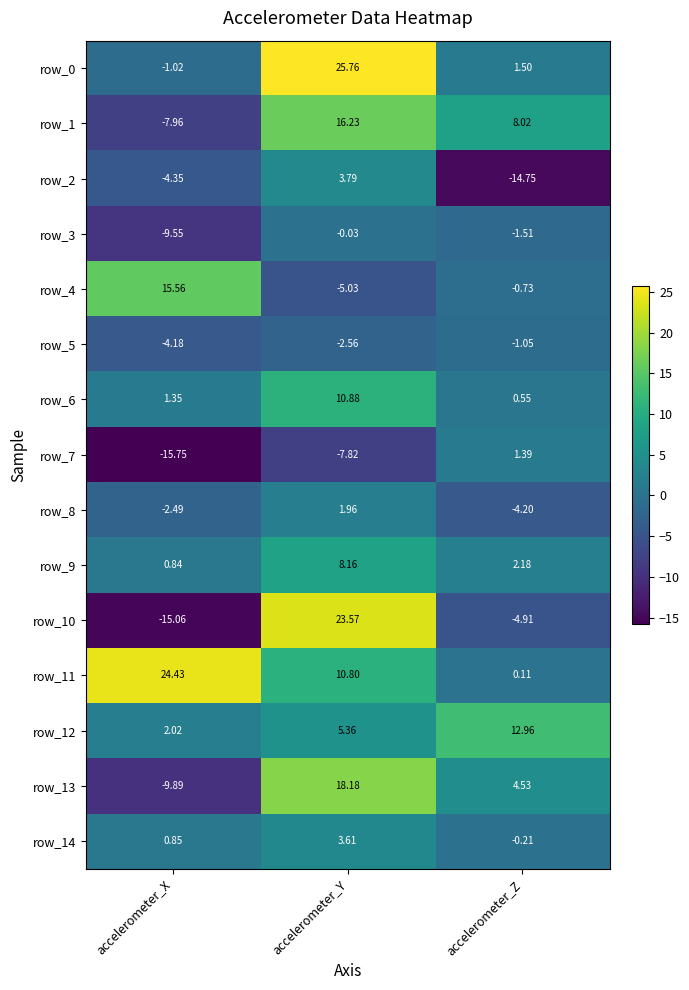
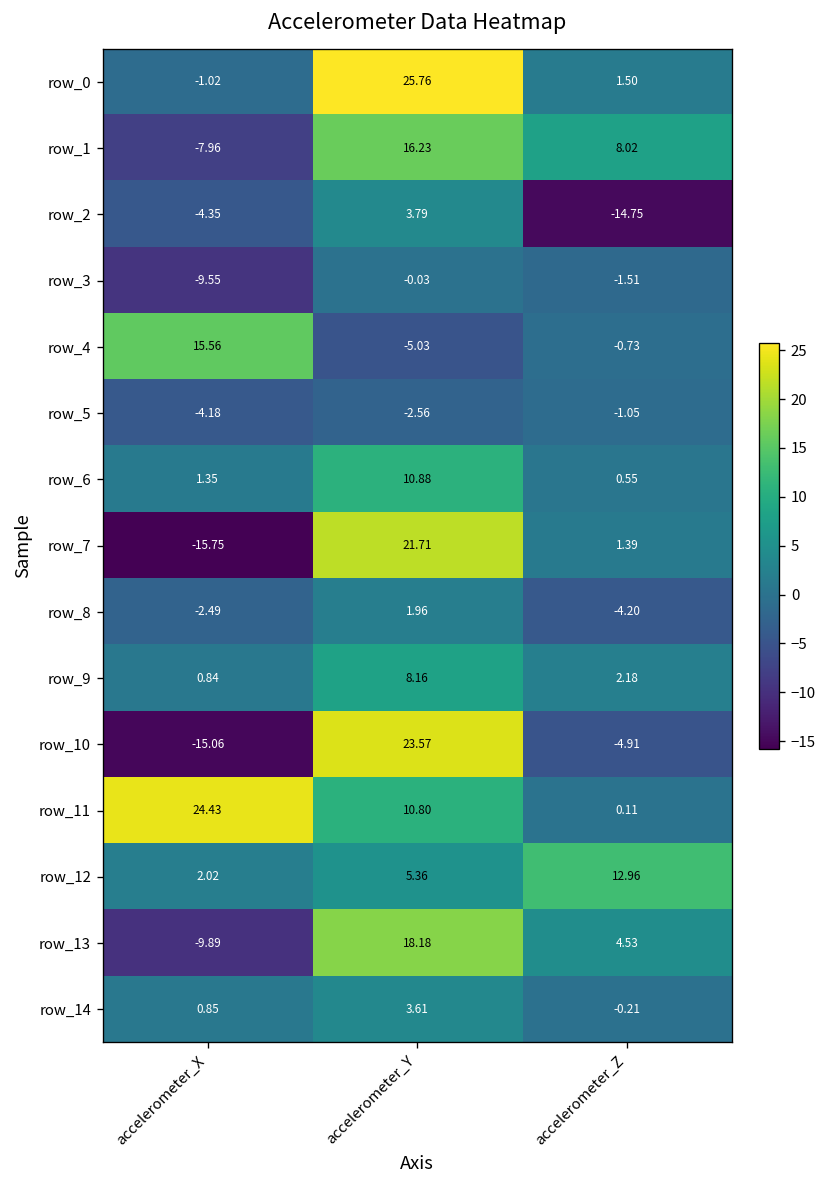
  {
    "row_0": {
      "accelerometer_X": -1.02,
      "accelerometer_Y": 25.76,
      "accelerometer_Z": 1.50
    },
    "row_1": {
      "accelerometer_X": -7.96,
      "accelerometer_Y": 16.23,
      "accelerometer_Z": 8.02
    },
    "row_2": {
      "accelerometer_X": -4.35,
      "accelerometer_Y": 3.79,
      "accelerometer_Z": -14.75
    },
    "row_3": {
      "accelerometer_X": -9.55,
      "accelerometer_Y": -0.03,
      "accelerometer_Z": -1.51
    },
    "row_4": {
      "accelerometer_X": 15.56,
      "accelerometer_Y": -5.03,
      "accelerometer_Z": -0.73
    },
    "row_5": {
      "accelerometer_X": -4.18,
      "accelerometer_Y": -2.56,
      "accelerometer_Z": -1.05
    },
    "row_6": {
      "accelerometer_X": 1.35,
      "accelerometer_Y": 10.88,
      "accelerometer_Z": 0.55
    },
    "row_7": {
      "accelerometer_X": -15.75,
-     "accelerometer_Y": -7.82,
+     "accelerometer_Y": 21.71,
      "accelerometer_Z": 1.39
    },
    "row_8": {
      "accelerometer_X": -2.49,
      "accelerometer_Y": 1.96,
      "accelerometer_Z": -4.20
    },
    "row_9": {
      "accelerometer_X": 0.84,
      "accelerometer_Y": 8.16,
      "accelerometer_Z": 2.18
    },
    "row_10": {
      "accelerometer_X": -15.06,
      "accelerometer_Y": 23.57,
      "accelerometer_Z": -4.91
    },
    "row_11": {
      "accelerometer_X": 24.43,
      "accelerometer_Y": 10.80,
      "accelerometer_Z": 0.11
    },
    "row_12": {
      "accelerometer_X": 2.02,
      "accelerometer_Y": 5.36,
      "accelerometer_Z": 12.96
    },
    "row_13": {
      "accelerometer_X": -9.89,
      "accelerometer_Y": 18.18,
      "accelerometer_Z": 4.53
    },
    "row_14": {
      "accelerometer_X": 0.85,
      "accelerometer_Y": 3.61,
      "accelerometer_Z": -0.21
    }
  }
